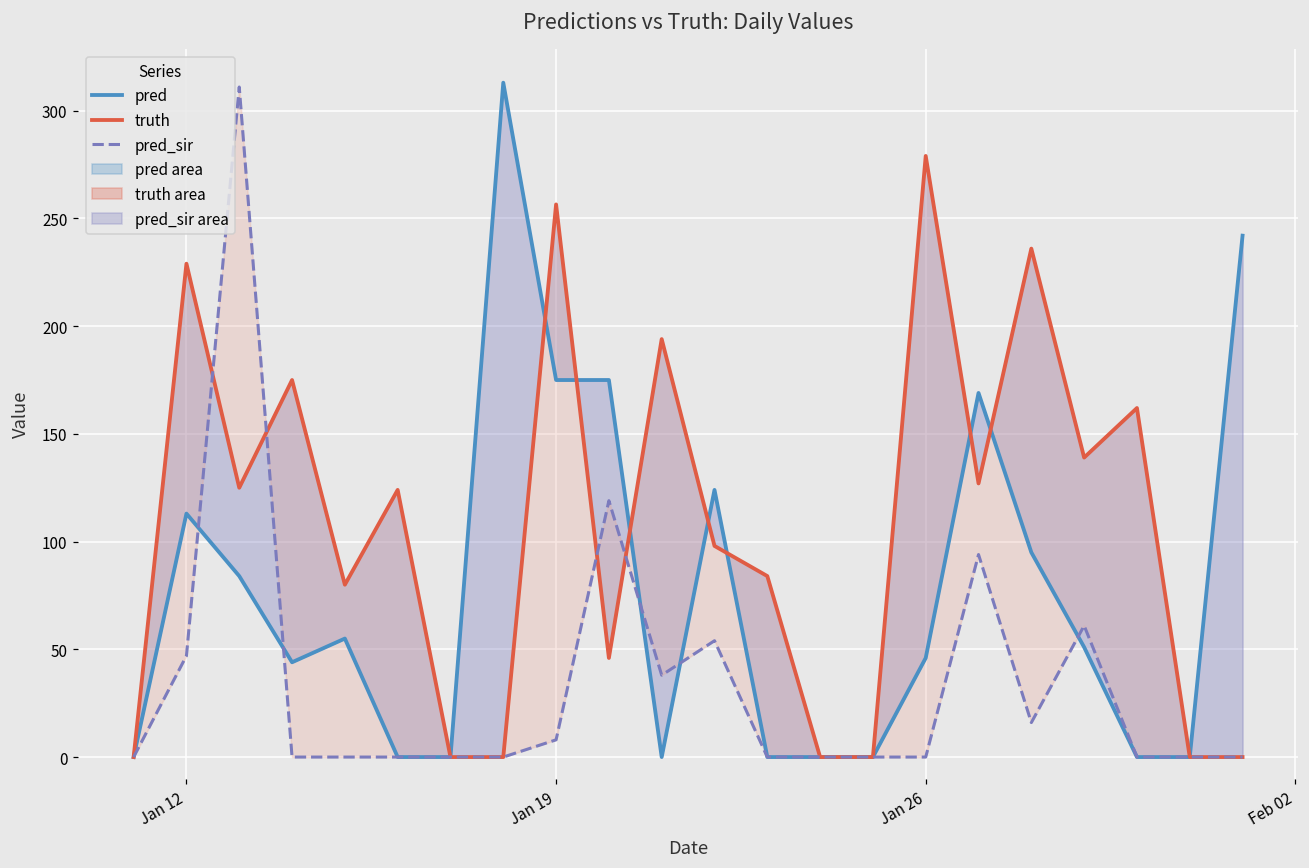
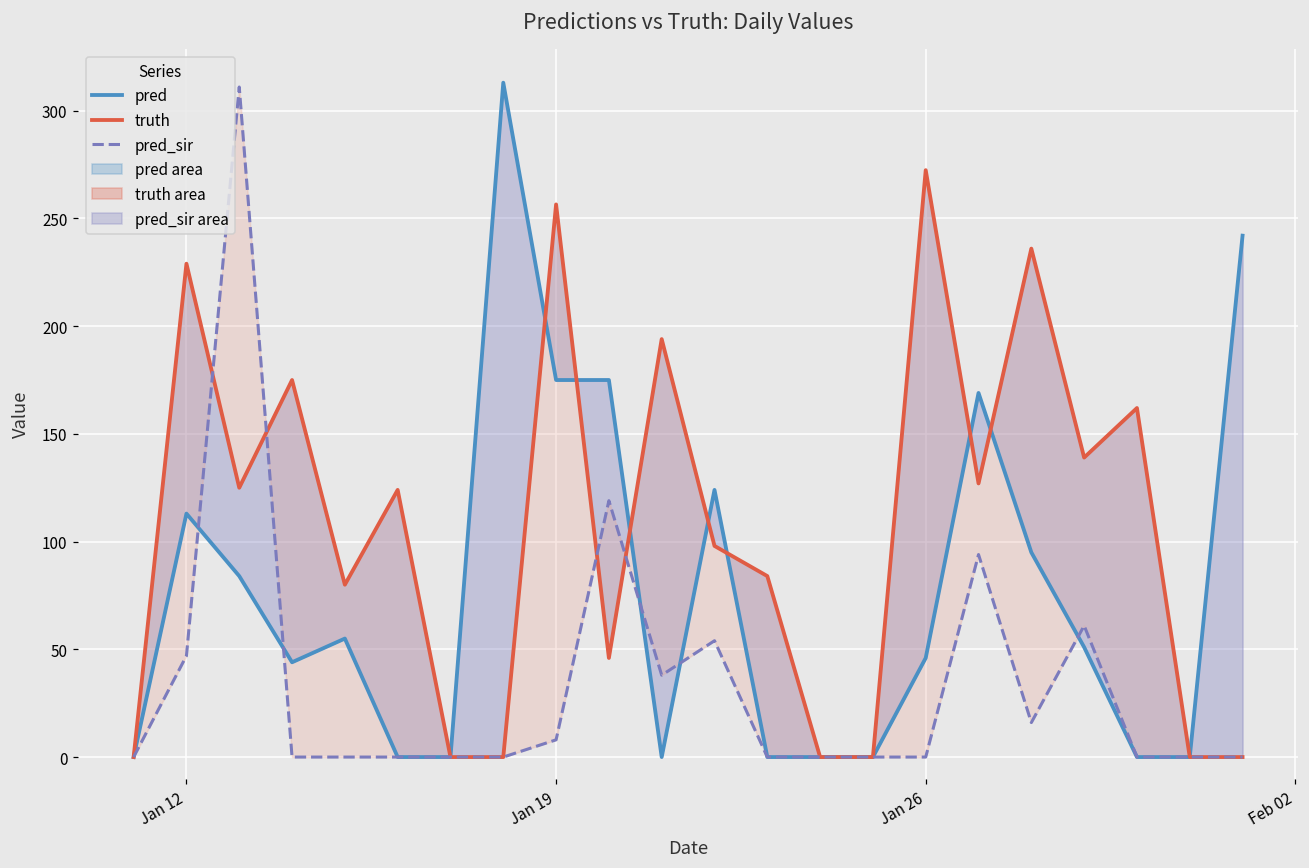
  {
    "truth": {
-     "Jan 26": 279
+     "Jan 26": 272
    }
  }
